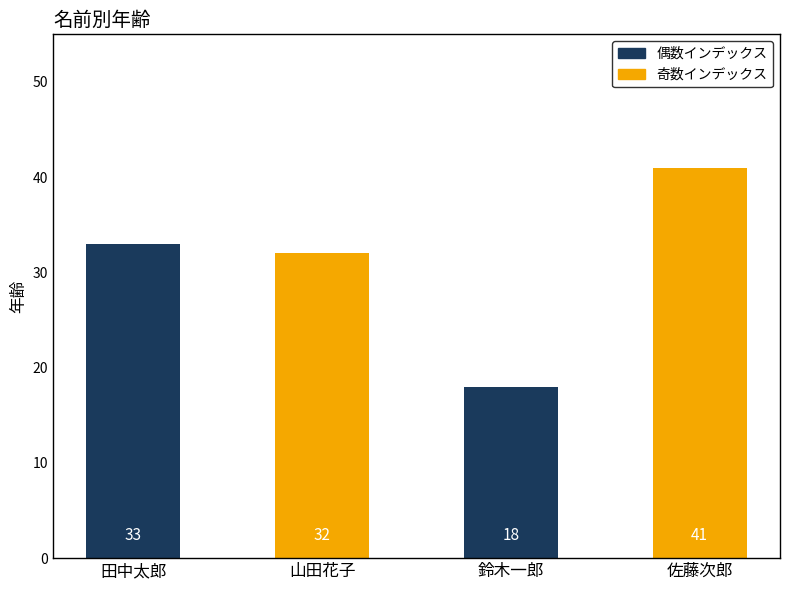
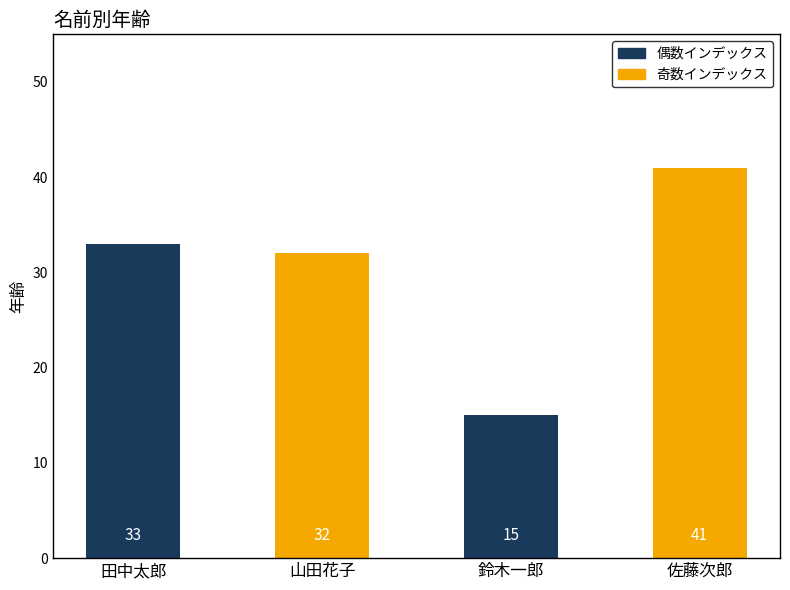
  {
    "田中太郎": 33,
    "山田花子": 32,
-   "鈴木一郎": 18,
+   "鈴木一郎": 15,
    "佐藤次郎": 41
  }
